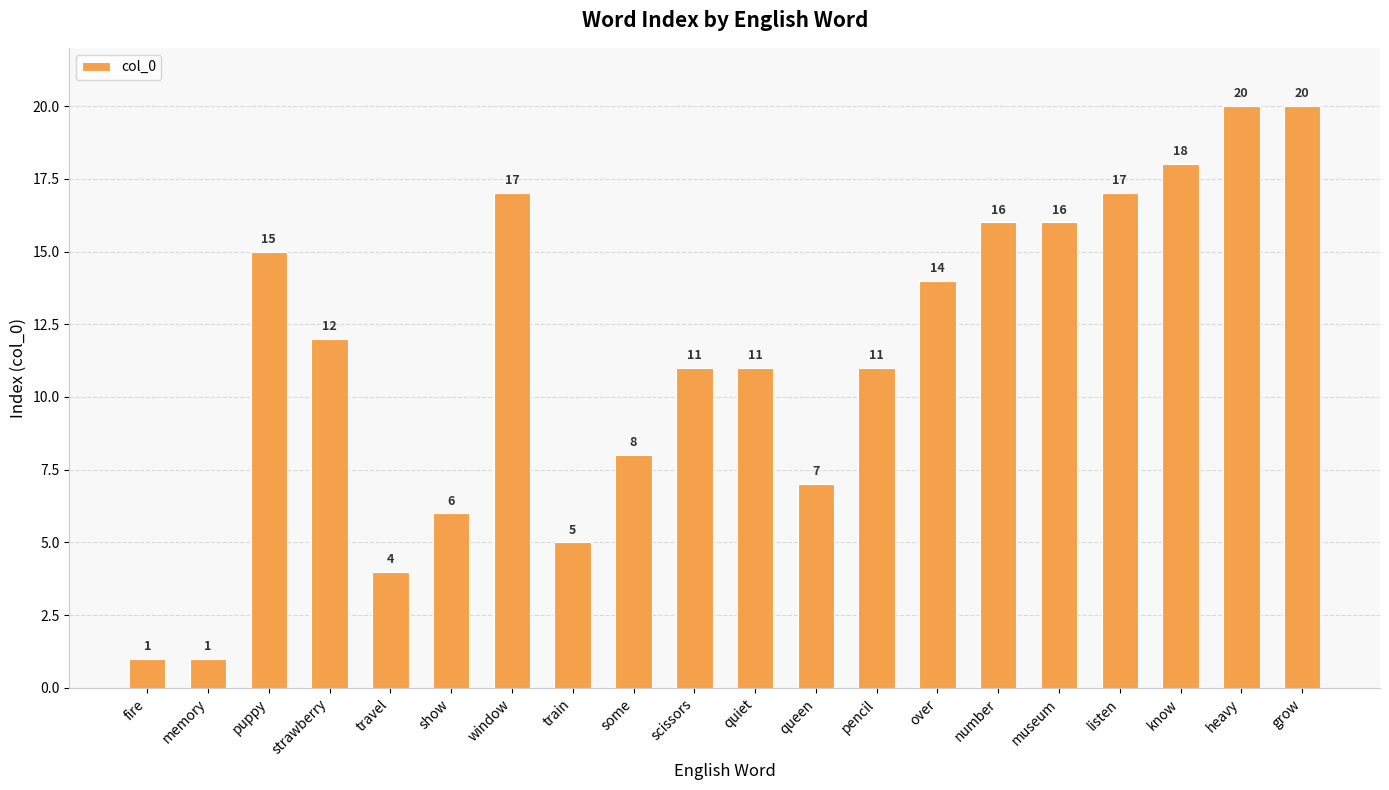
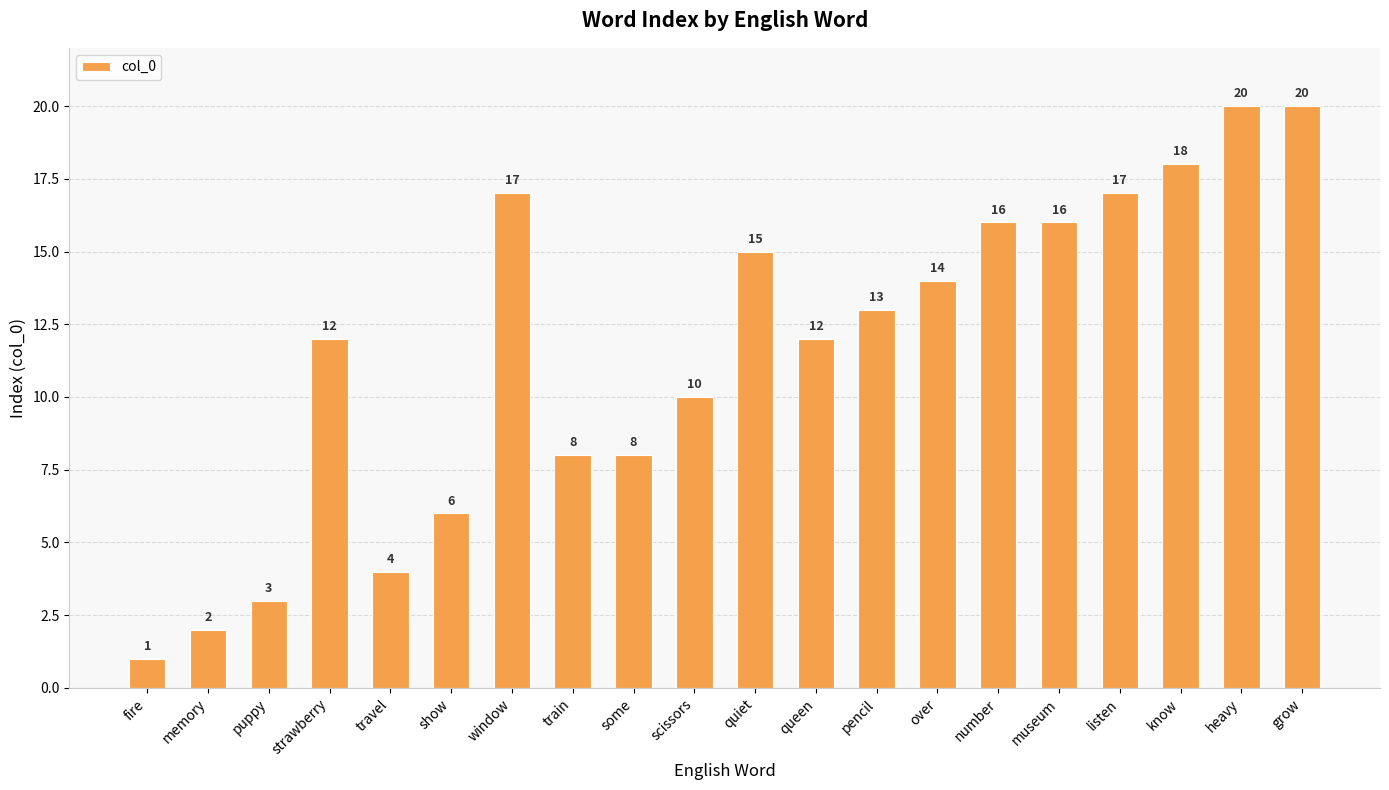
  {
    "fire": 1,
-   "memory": 1,
-   "puppy": 15,
+   "memory": 2,
+   "puppy": 3,
    "strawberry": 12,
    "travel": 4,
    "show": 6,
    "window": 17,
-   "train": 5,
+   "train": 8,
    "some": 8,
-   "scissors": 11,
-   "quiet": 11,
-   "queen": 7,
-   "pencil": 11,
+   "scissors": 10,
+   "quiet": 15,
+   "queen": 12,
+   "pencil": 13,
    "over": 14,
    "number": 16,
    "museum": 16,
    "listen": 17,
    "know": 18,
    "heavy": 20,
    "grow": 20
  }
